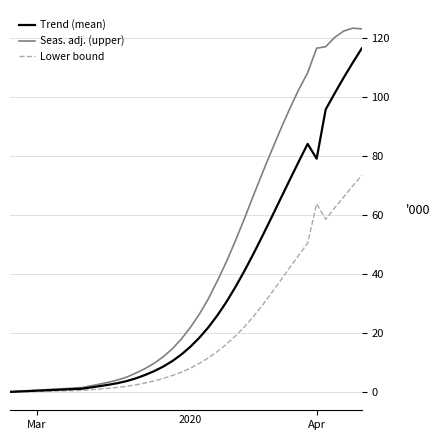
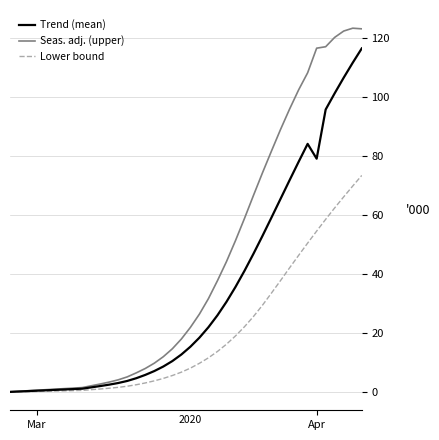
  {
    "Trend (mean)": {
      "Apr": 79
    },
    "Seas. adj. (upper)": {
      "Apr": 116
    },
    "Lower bound": {
-     "Apr": 64
+     "Apr": 55
    }
  }
